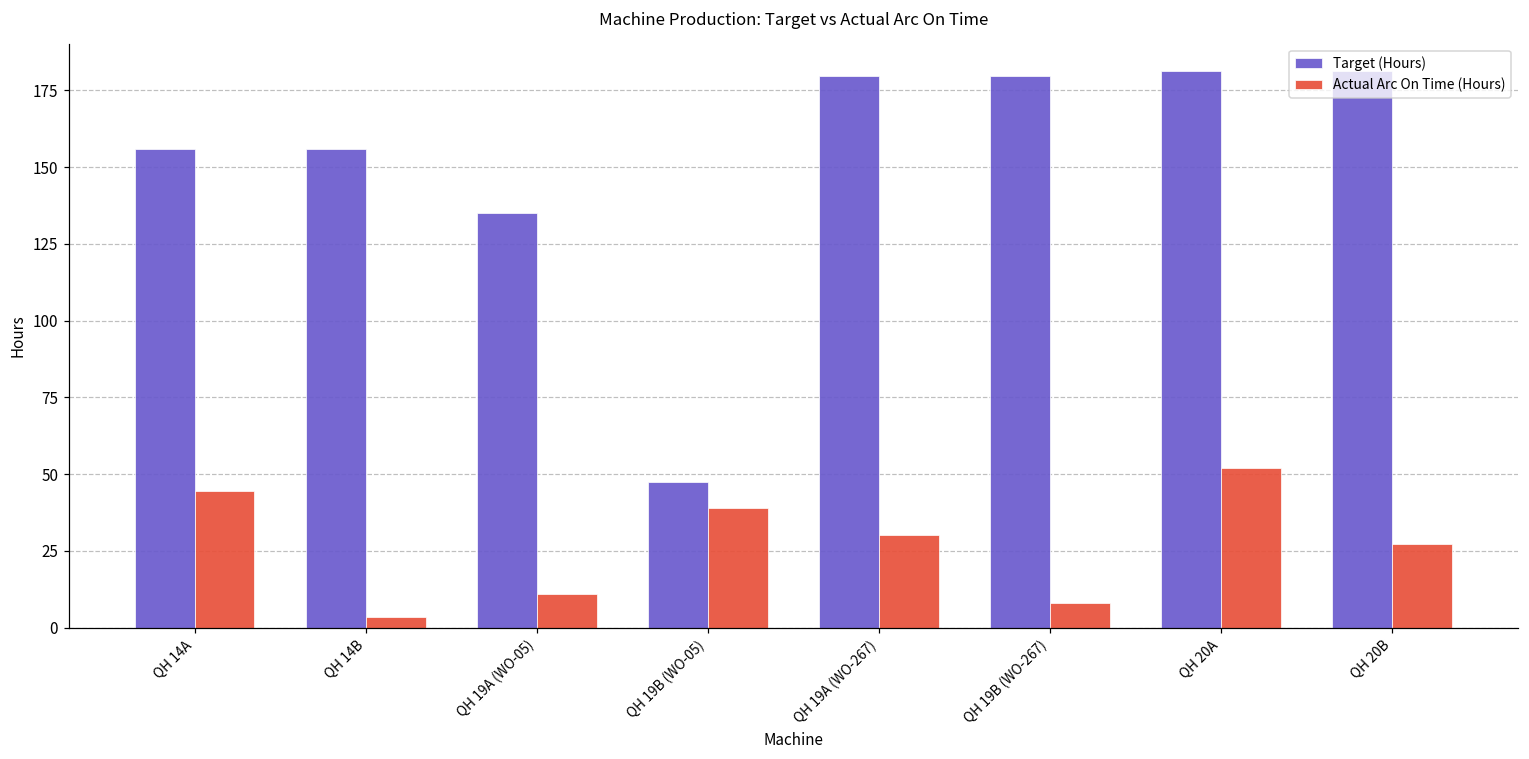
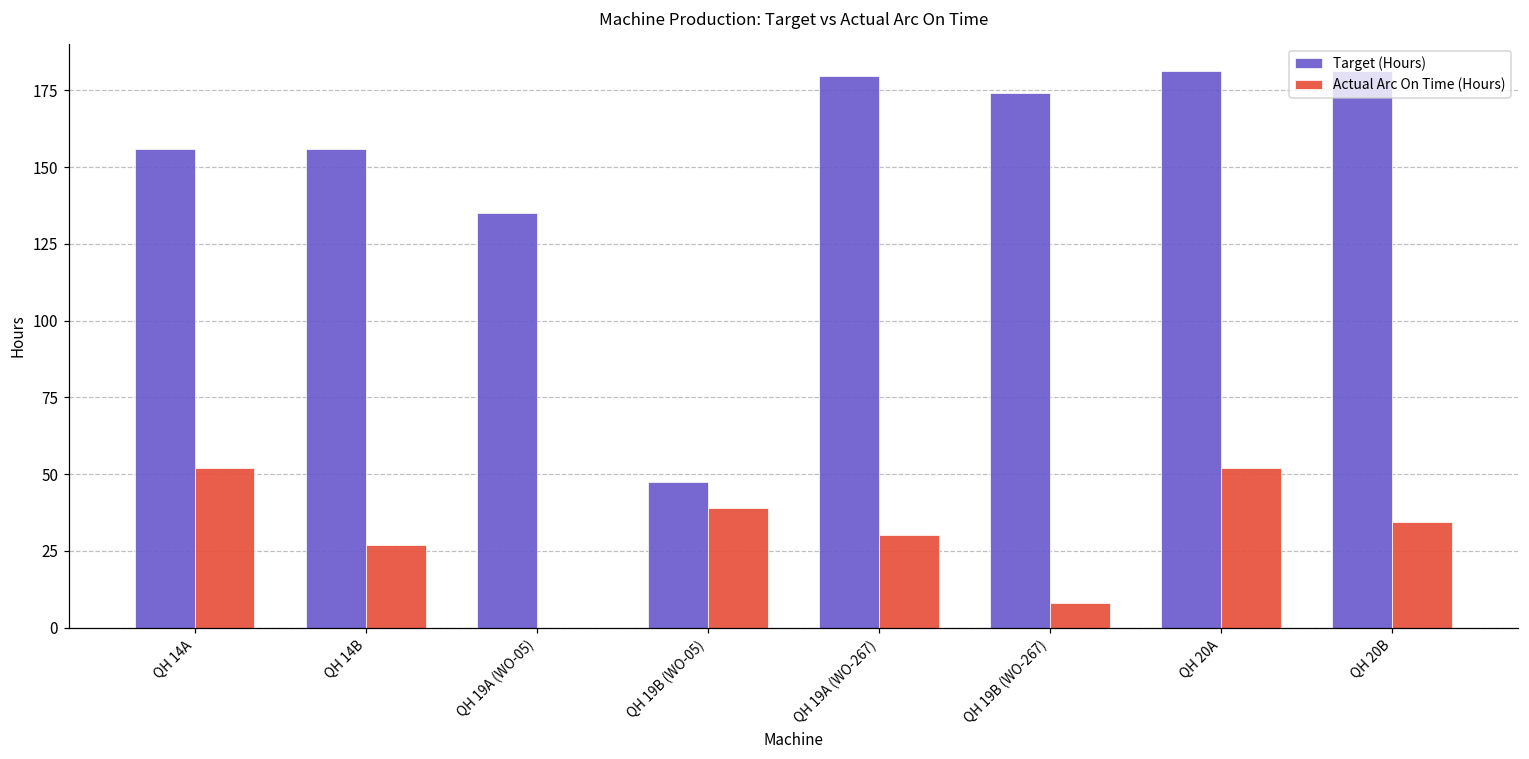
  {
    "Target (Hours)": {
      "QH 14A": 156,
      "QH 14B": 156,
      "QH 19A (WO-05)": 135,
      "QH 19B (WO-05)": 47,
      "QH 19A (WO-267)": 180,
-     "QH 19B (WO-267)": 180,
+     "QH 19B (WO-267)": 174,
      "QH 20A": 181
    },
    "Actual Arc On Time (Hours)": {
-     "QH 14A": 44,
-     "QH 14B": 3,
-     "QH 19A (WO-05)": 11,
+     "QH 14A": 52,
+     "QH 14B": 27,
+     "QH 19A (WO-05)": 0,
      "QH 19B (WO-05)": 39,
      "QH 19A (WO-267)": 30,
      "QH 19B (WO-267)": 8,
      "QH 20A": 52,
-     "QH 20B": 27
+     "QH 20B": 34
    }
  }
